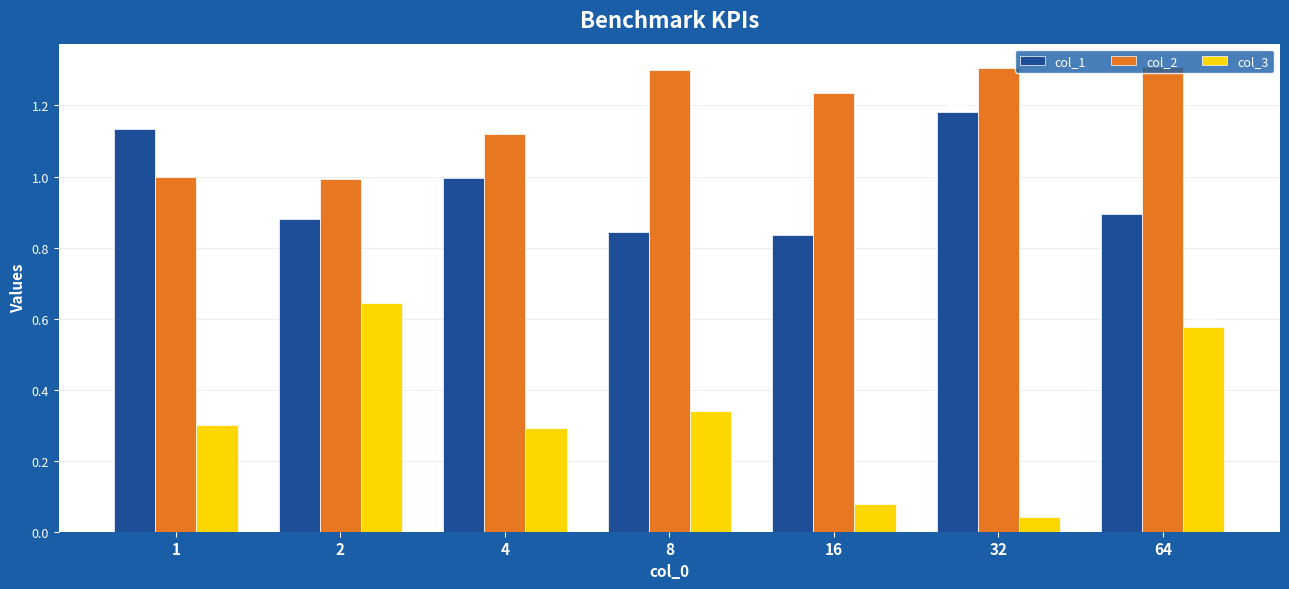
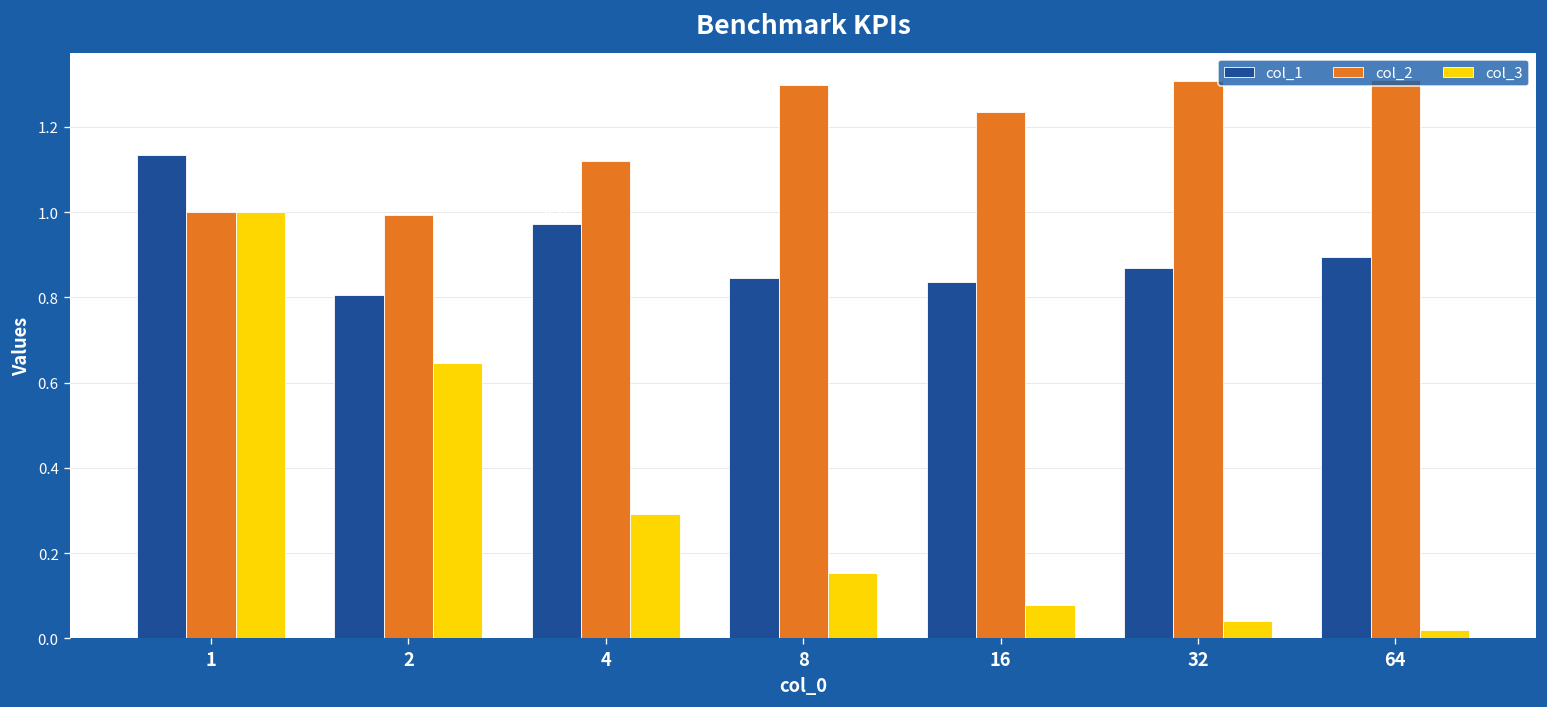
  {
    "col_1": {
      "1": 1.13,
-     "2": 0.88,
-     "4": 1.00,
+     "2": 0.81,
+     "4": 0.97,
      "8": 0.84,
      "16": 0.84,
-     "32": 1.18,
+     "32": 0.87,
      "64": 0.90
    },
    "col_2": {
      "1": 1.00,
      "2": 0.99,
      "4": 1.12,
      "8": 1.30,
      "16": 1.24,
      "32": 1.31
    },
    "col_3": {
-     "1": 0.3,
+     "1": 1.0,
      "2": 0.64,
      "4": 0.29,
-     "8": 0.34,
+     "8": 0.15,
      "16": 0.08,
      "32": 0.04,
-     "64": 0.58
+     "64": 0.02
    }
  }
